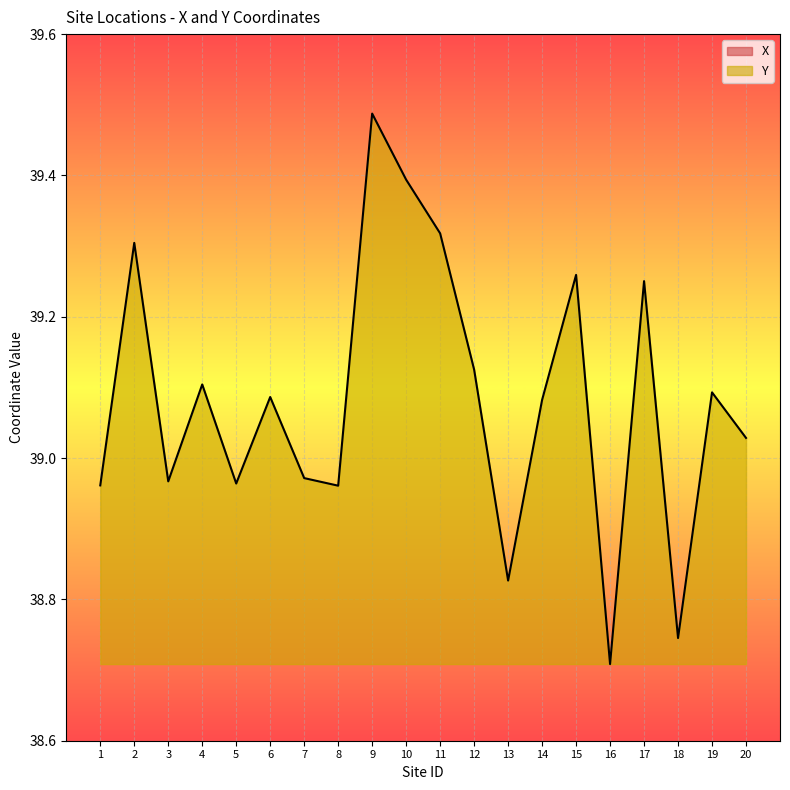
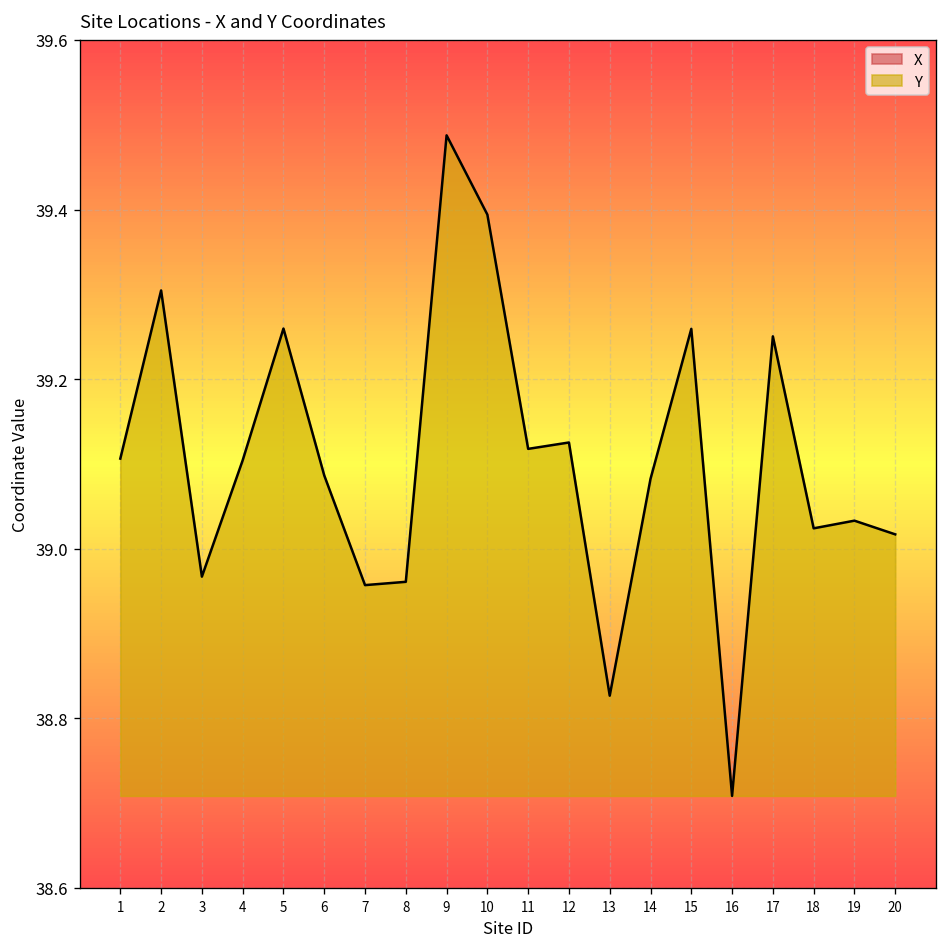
  {
    "Y": {
-     "1": 38.96,
+     "1": 39.11,
      "2": 39.30,
      "3": 38.97,
      "4": 39.10,
-     "5": 38.96,
+     "5": 39.26,
      "6": 39.09,
-     "7": 38.97,
+     "7": 38.96,
      "8": 38.96,
      "9": 39.49,
      "10": 39.39,
-     "11": 39.32,
+     "11": 39.12,
      "12": 39.13,
      "13": 38.83,
      "14": 39.08,
      "15": 39.26,
      "16": 38.71,
      "17": 39.25,
-     "18": 38.75,
-     "19": 39.09,
-     "20": 39.03
+     "18": 39.02,
+     "19": 39.03,
+     "20": 39.02
    }
  }
